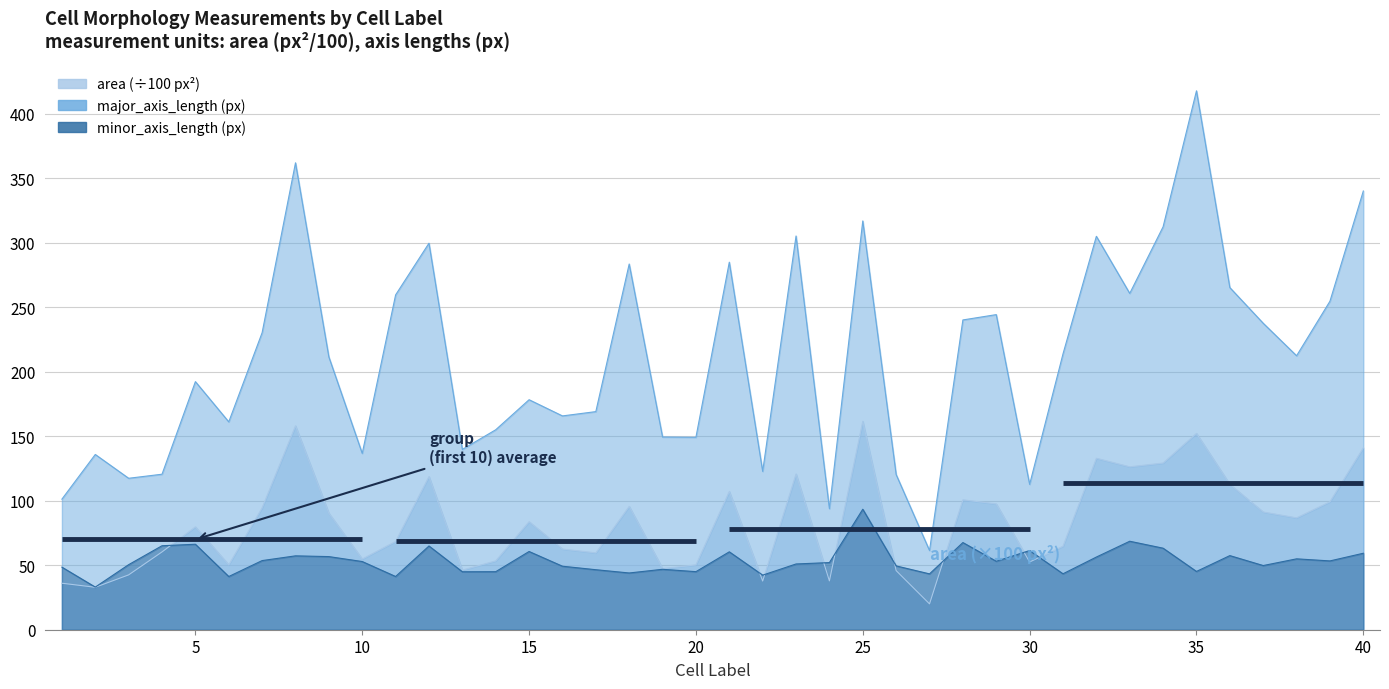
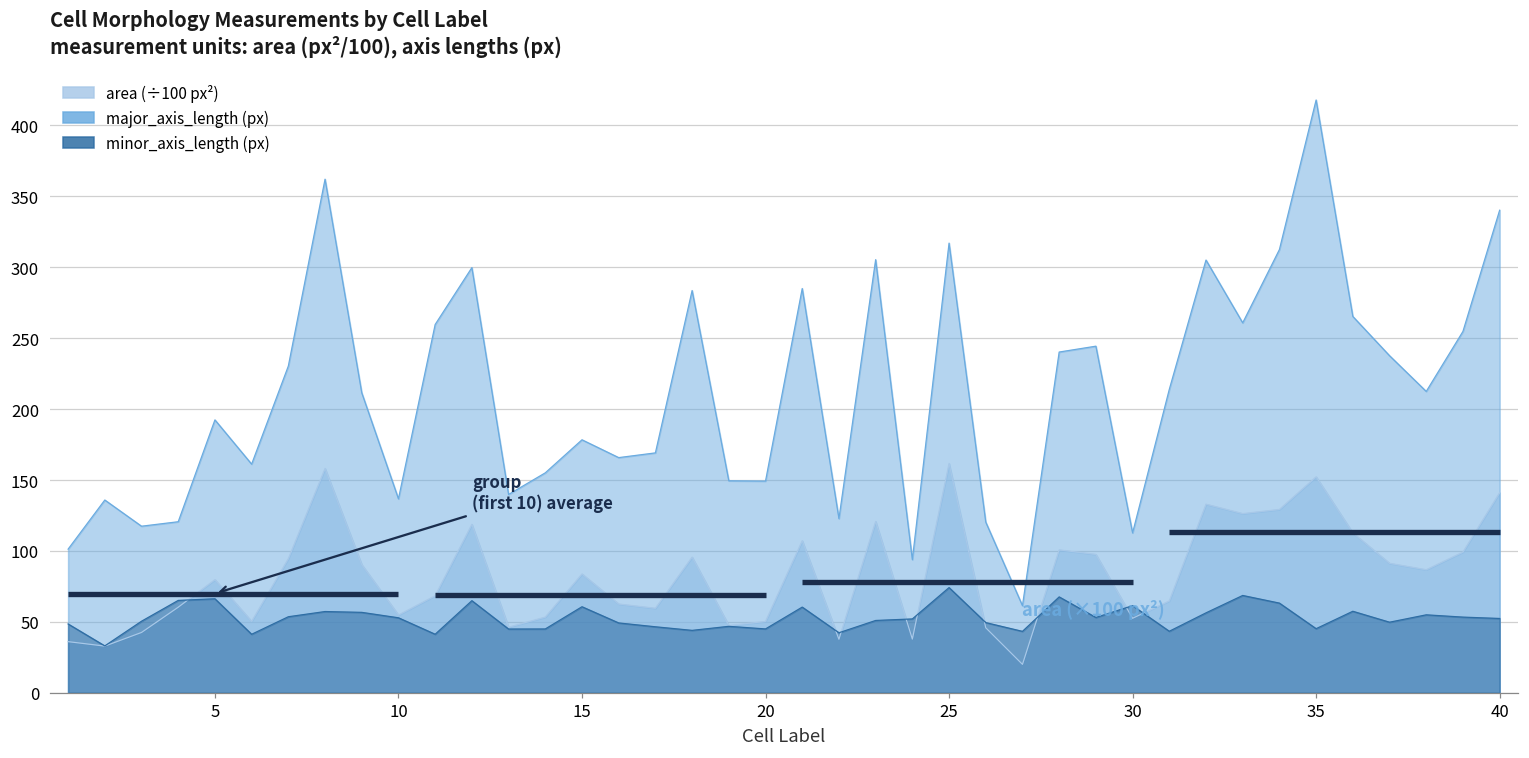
  {
    "minor_axis_length (px)": {
      "5": 66,
      "15": 61,
      "20": 45,
-     "25": 93,
+     "25": 74,
      "30": 61,
      "35": 45,
-     "40": 59
+     "40": 52
    }
  }
